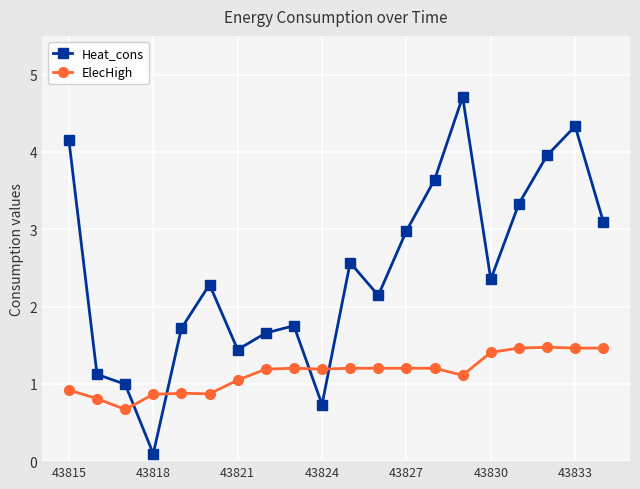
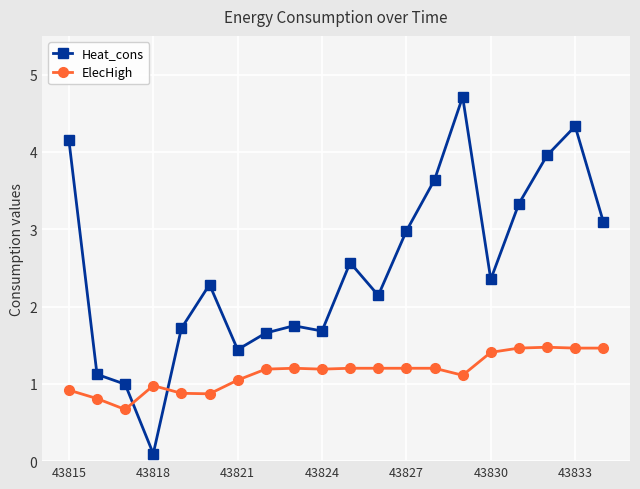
  {
    "Heat_cons": {
      "43815": 4.2,
      "43818": 0.1,
      "43821": 1.4,
-     "43824": 0.7,
+     "43824": 1.7,
      "43827": 3.0,
      "43830": 2.4,
      "43833": 4.3
    },
    "ElecHigh": {
      "43815": 0.9,
-     "43818": 0.9,
+     "43818": 1.0,
      "43821": 1.0,
      "43824": 1.2,
      "43827": 1.2,
      "43830": 1.4,
      "43833": 1.5
    }
  }
